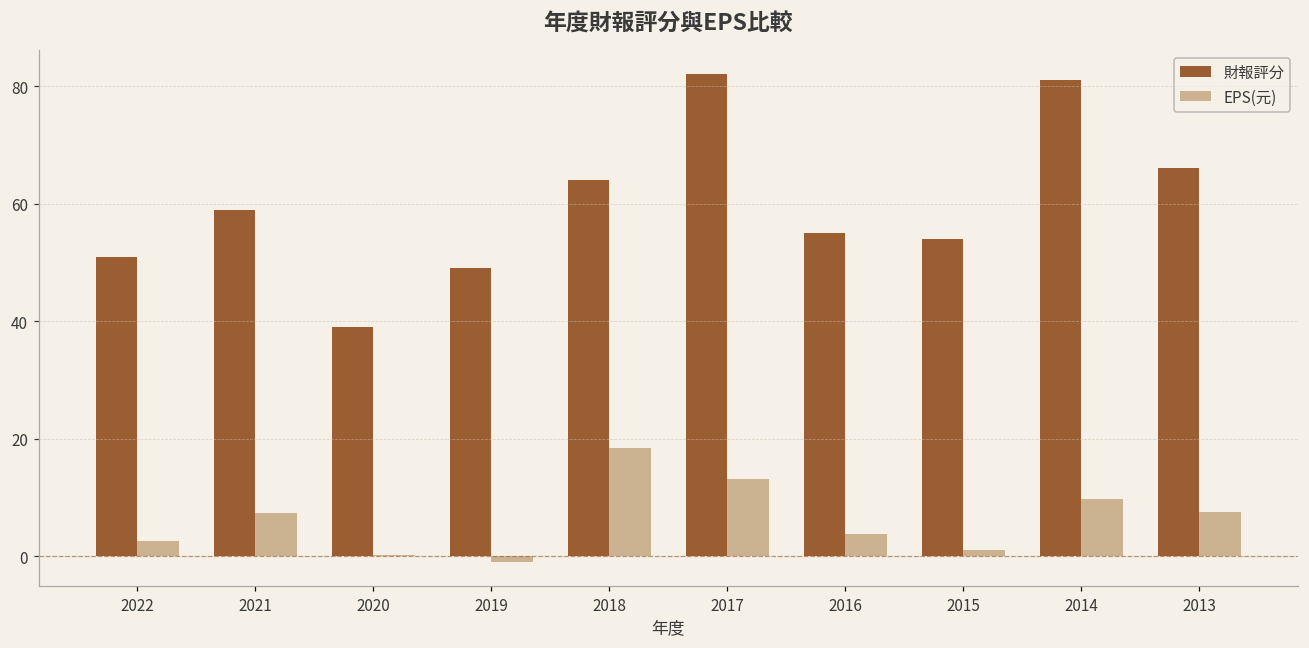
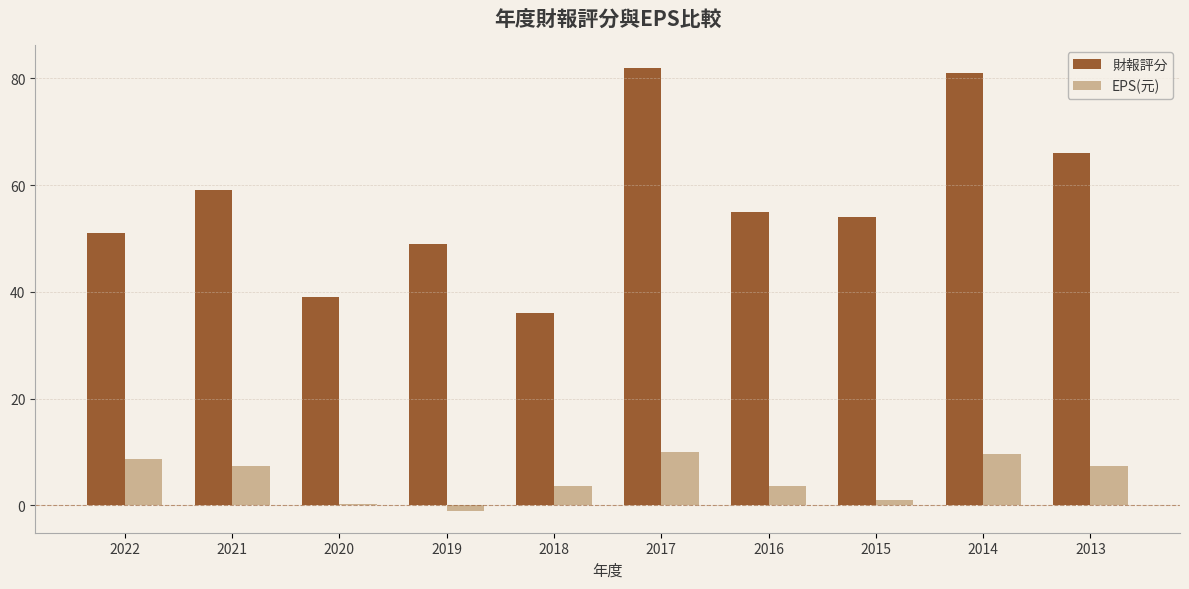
  {
    "財報評分": {
      "2022": 51,
      "2021": 59,
      "2020": 39,
      "2019": 49,
-     "2018": 64,
+     "2018": 36,
      "2017": 82,
      "2016": 55,
      "2015": 54,
      "2014": 81,
      "2013": 66
    },
    "EPS(元)": {
-     "2022": 3,
+     "2022": 9,
      "2021": 7,
      "2019": -1,
-     "2018": 18,
-     "2017": 13,
+     "2018": 4,
+     "2017": 10,
      "2016": 4,
      "2015": 1,
      "2014": 10,
      "2013": 7
    }
  }
